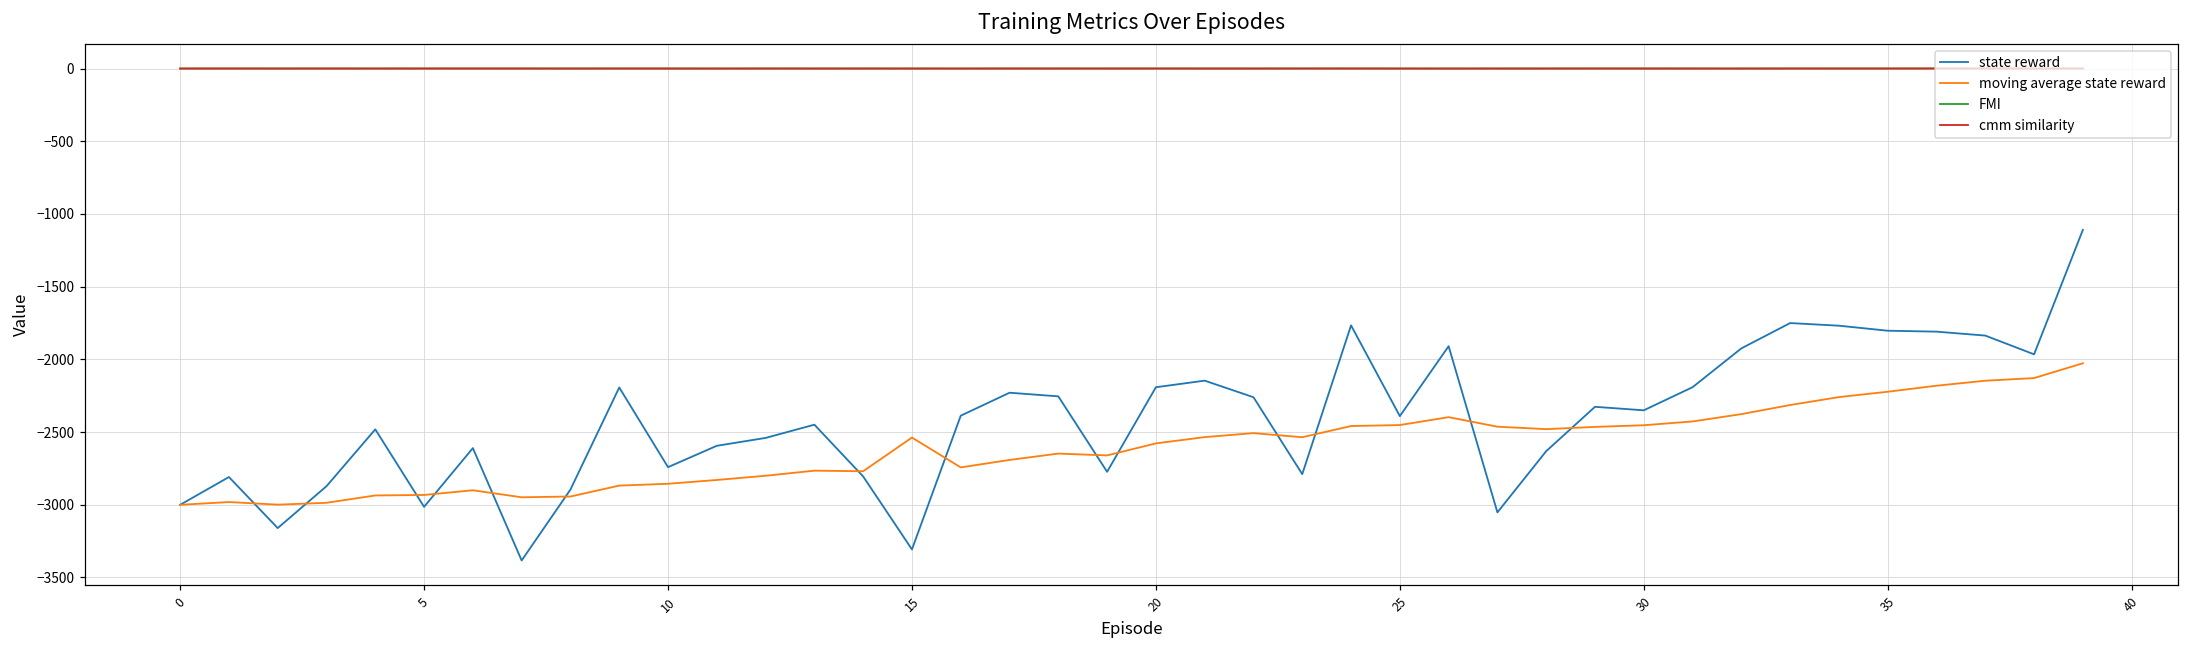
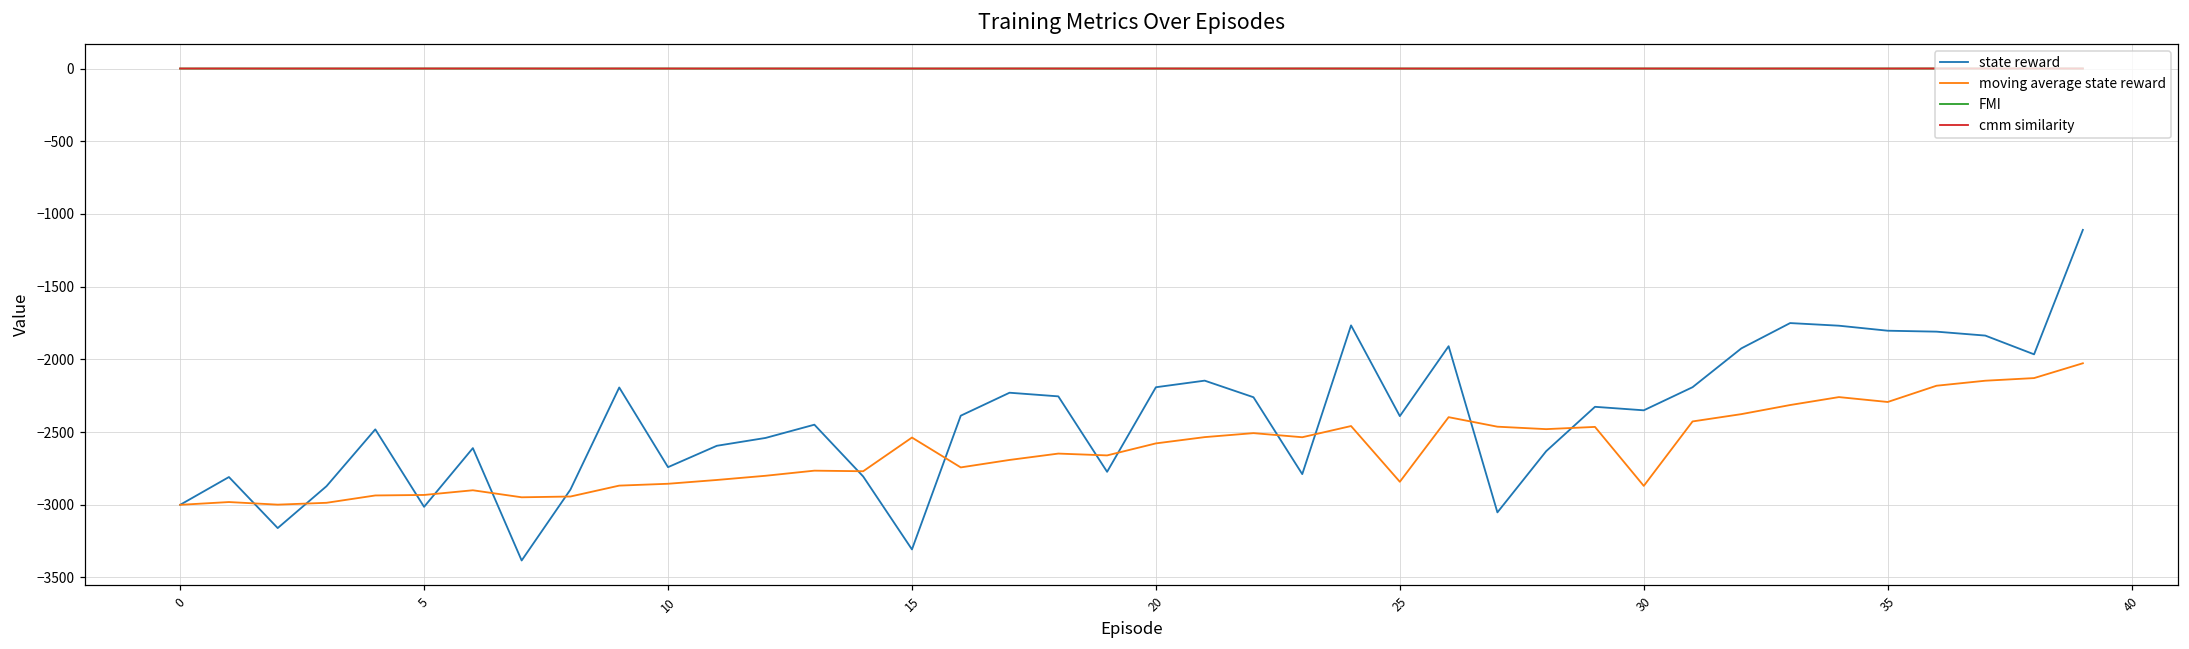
  {
    "state reward": {
      "5": -3010,
      "10": -2740,
      "15": -3310,
      "20": -2190,
      "25": -2390,
      "30": -2350,
      "35": -1800
    },
    "moving average state reward": {
      "5": -2930,
      "10": -2860,
      "15": -2540,
      "20": -2580,
-     "25": -2450,
-     "30": -2450,
-     "35": -2220
+     "25": -2840,
+     "30": -2870,
+     "35": -2290
    },
    "cmm similarity": {
      "0": 0,
      "5": 0,
      "10": 0,
      "15": 0,
      "20": 0,
      "25": 0,
      "30": 0,
      "35": 0
    }
  }
